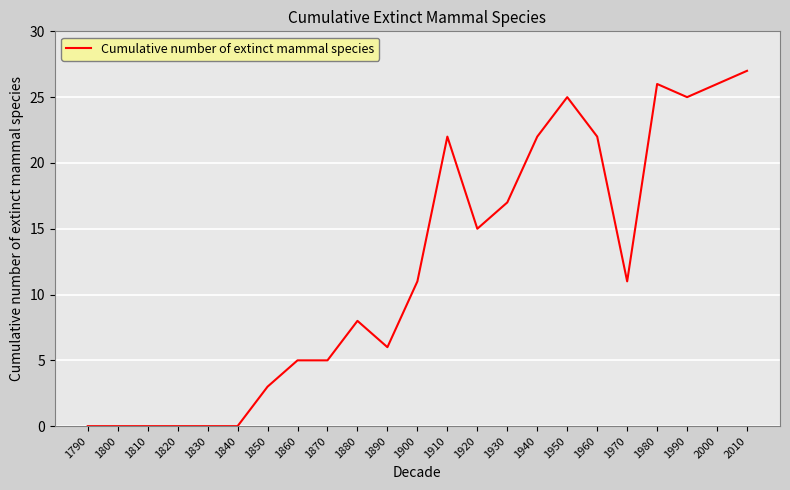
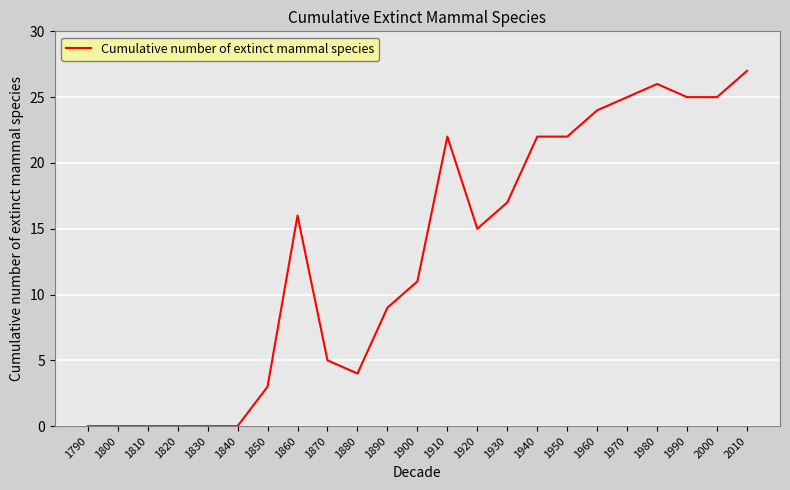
  {
    "1790": 0,
    "1800": 0,
    "1810": 0,
    "1820": 0,
    "1830": 0,
    "1840": 0,
    "1850": 3,
-   "1860": 5,
+   "1860": 16,
    "1870": 5,
-   "1880": 8,
-   "1890": 6,
+   "1880": 4,
+   "1890": 9,
    "1900": 11,
    "1910": 22,
    "1920": 15,
    "1930": 17,
    "1940": 22,
-   "1950": 25,
-   "1960": 22,
-   "1970": 11,
+   "1950": 22,
+   "1960": 24,
+   "1970": 25,
    "1980": 26,
    "1990": 25,
-   "2000": 26,
+   "2000": 25,
    "2010": 27
  }
